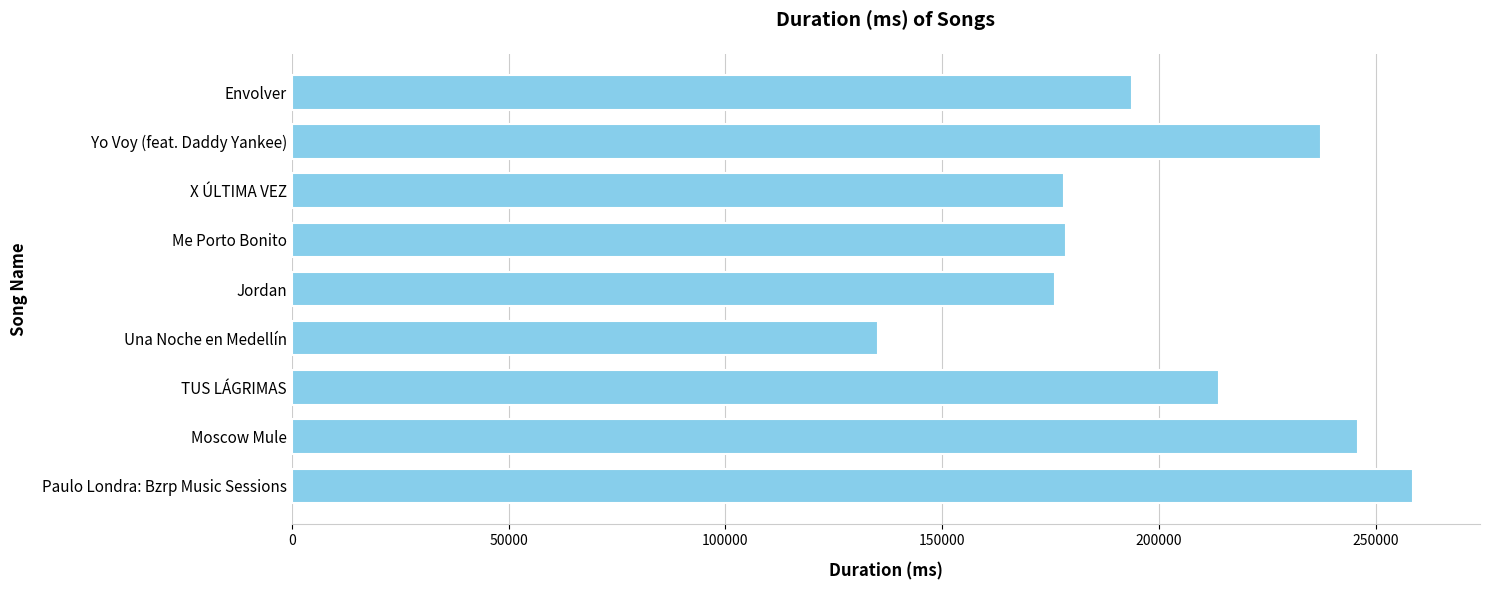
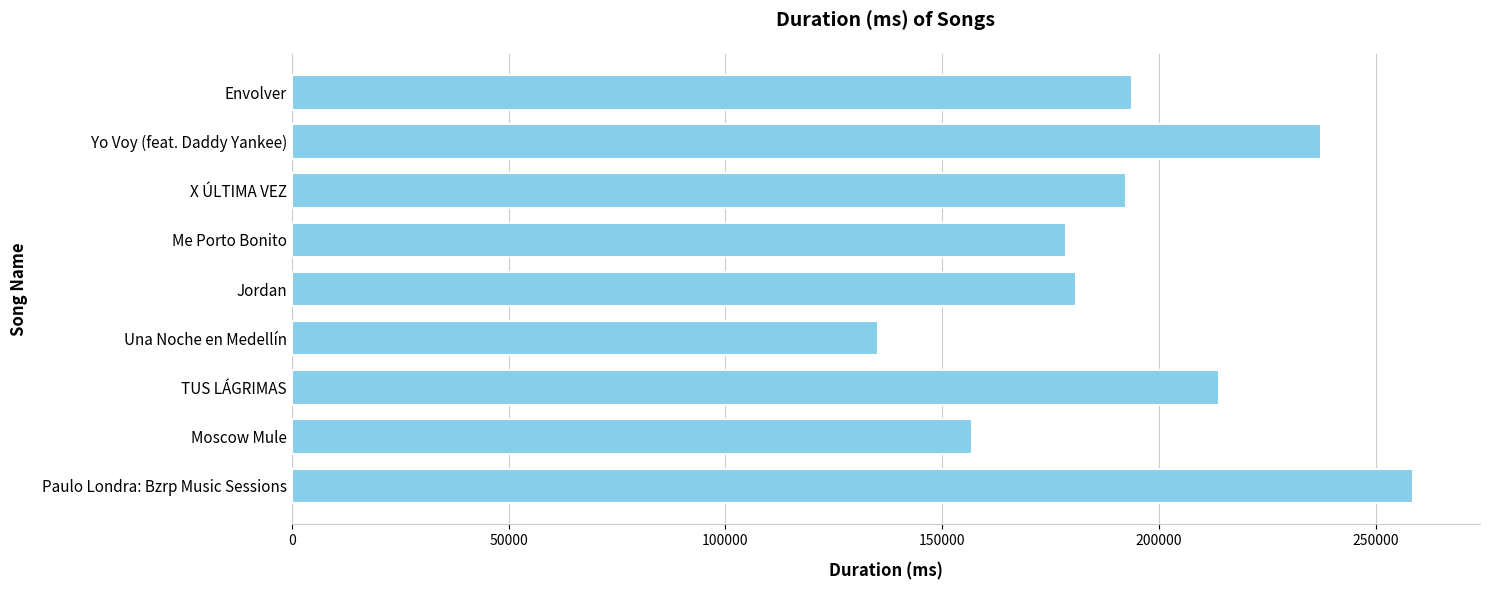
  {
    "Envolver": 194000,
    "Yo Voy (feat. Daddy Yankee)": 237000,
-   "X ÚLTIMA VEZ": 178000,
+   "X ÚLTIMA VEZ": 192000,
    "Me Porto Bonito": 179000,
-   "Jordan": 176000,
+   "Jordan": 181000,
    "Una Noche en Medellín": 135000,
    "TUS LÁGRIMAS": 214000,
-   "Moscow Mule": 246000,
+   "Moscow Mule": 157000,
    "Paulo Londra: Bzrp Music Sessions": 259000
  }
